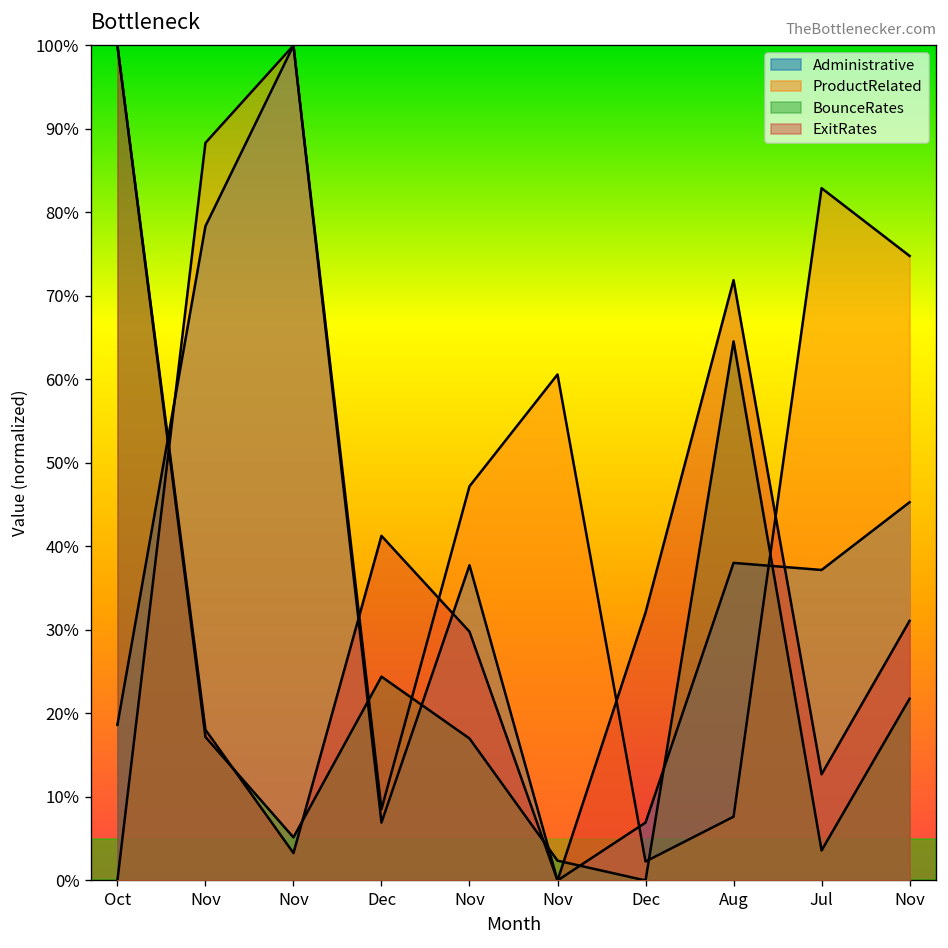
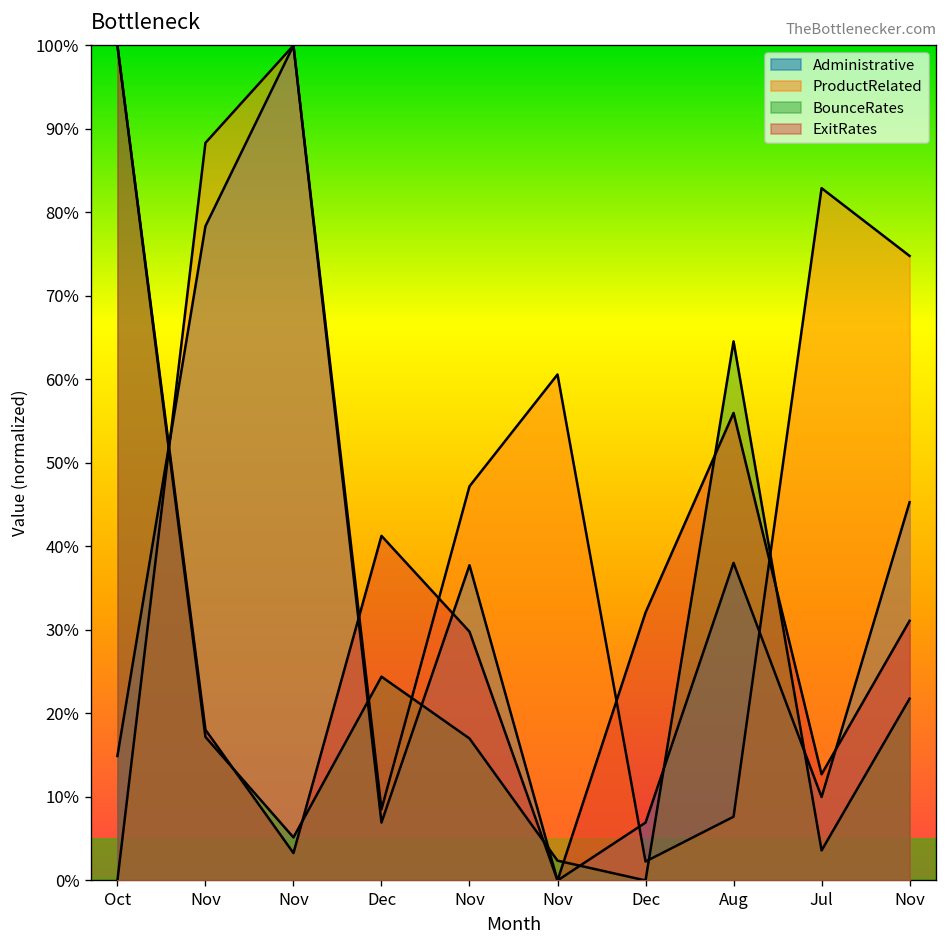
  {
    "Administrative": {
-     "Oct": "19%",
+     "Oct": "15%",
      "Aug": "38%",
-     "Jul": "37%"
+     "Jul": "10%"
    },
    "ProductRelated": {
      "Aug": "8%",
      "Jul": "83%"
    },
    "BounceRates": {
      "Aug": "65%"
    },
    "ExitRates": {
-     "Aug": "72%",
+     "Aug": "56%",
      "Jul": "13%"
    }
  }
